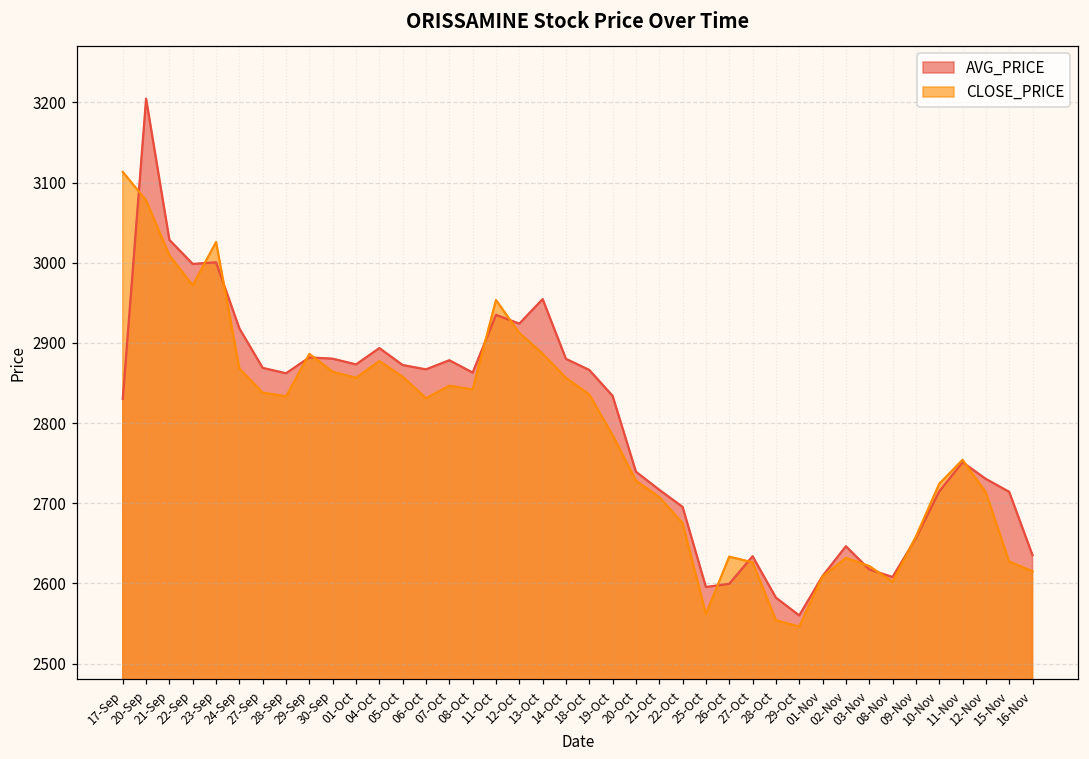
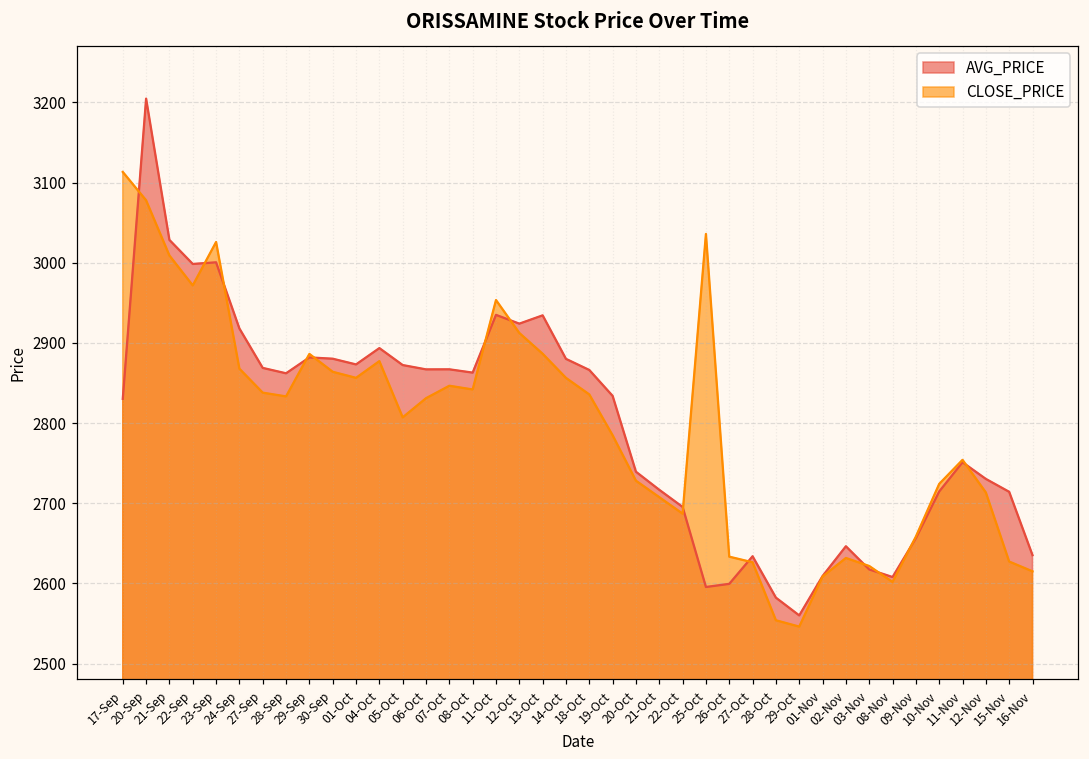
  {
    "AVG_PRICE": {
      "17-Sep": 2830,
      "20-Sep": 3200,
      "21-Sep": 3030,
      "22-Sep": 3000,
      "23-Sep": 3000,
      "24-Sep": 2920,
      "27-Sep": 2870,
      "28-Sep": 2860,
      "29-Sep": 2880,
      "30-Sep": 2880,
      "01-Oct": 2870,
      "04-Oct": 2890,
      "05-Oct": 2870,
      "06-Oct": 2870,
-     "07-Oct": 2880,
+     "07-Oct": 2870,
      "08-Oct": 2860,
      "11-Oct": 2930,
      "12-Oct": 2920,
-     "13-Oct": 2950,
+     "13-Oct": 2930,
      "14-Oct": 2880,
      "18-Oct": 2870,
      "19-Oct": 2830,
      "20-Oct": 2740,
      "21-Oct": 2720,
      "22-Oct": 2700,
      "25-Oct": 2600,
      "26-Oct": 2600,
      "27-Oct": 2630,
      "28-Oct": 2580,
      "29-Oct": 2560,
      "02-Nov": 2650,
      "03-Nov": 2620,
      "08-Nov": 2610,
      "10-Nov": 2710,
      "12-Nov": 2730,
      "15-Nov": 2710,
      "16-Nov": 2640
    },
    "CLOSE_PRICE": {
      "17-Sep": 3110,
      "20-Sep": 3080,
      "21-Sep": 3010,
      "22-Sep": 2970,
      "23-Sep": 3030,
      "24-Sep": 2870,
      "27-Sep": 2840,
      "28-Sep": 2830,
      "29-Sep": 2890,
      "30-Sep": 2860,
      "01-Oct": 2860,
      "04-Oct": 2880,
-     "05-Oct": 2860,
+     "05-Oct": 2810,
      "06-Oct": 2830,
      "07-Oct": 2850,
      "08-Oct": 2840,
      "11-Oct": 2950,
      "12-Oct": 2910,
      "13-Oct": 2890,
      "14-Oct": 2860,
      "18-Oct": 2840,
      "19-Oct": 2780,
      "20-Oct": 2730,
      "21-Oct": 2710,
-     "22-Oct": 2680,
-     "25-Oct": 2560,
+     "22-Oct": 2690,
+     "25-Oct": 3040,
      "26-Oct": 2630,
      "27-Oct": 2630,
      "28-Oct": 2550,
      "29-Oct": 2550,
      "02-Nov": 2630,
      "03-Nov": 2620,
      "08-Nov": 2600,
      "10-Nov": 2720,
      "12-Nov": 2710,
      "15-Nov": 2630,
      "16-Nov": 2620
    }
  }
